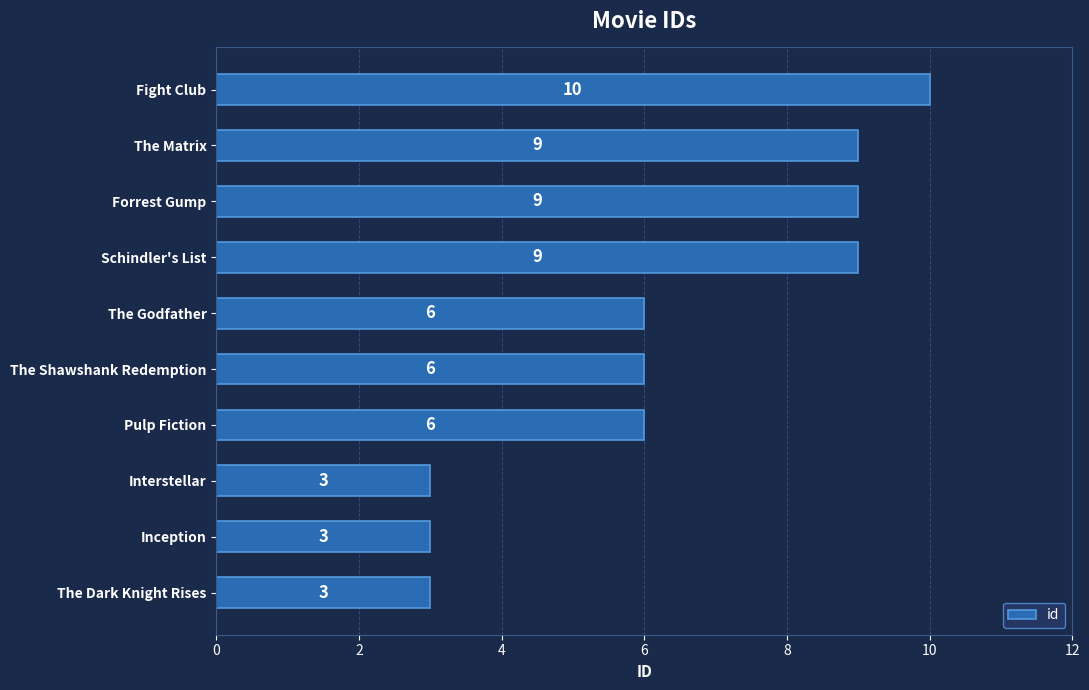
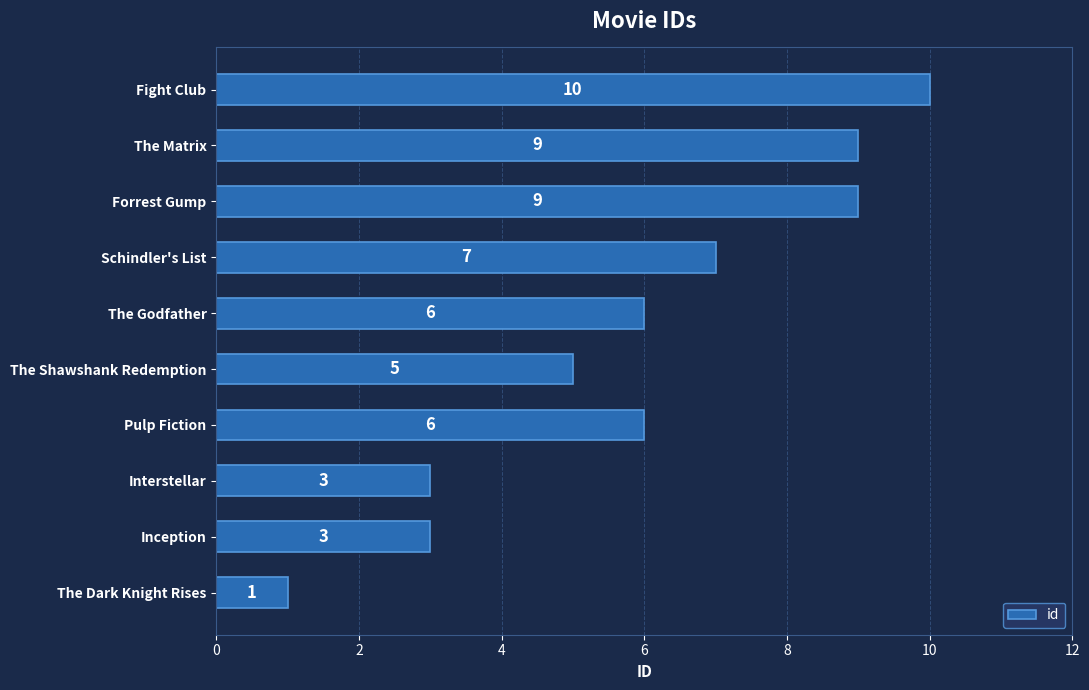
  {
    "Fight Club": 10,
    "The Matrix": 9,
    "Forrest Gump": 9,
-   "Schindler's List": 9,
+   "Schindler's List": 7,
    "The Godfather": 6,
-   "The Shawshank Redemption": 6,
+   "The Shawshank Redemption": 5,
    "Pulp Fiction": 6,
    "Interstellar": 3,
    "Inception": 3,
-   "The Dark Knight Rises": 3
+   "The Dark Knight Rises": 1
  }
